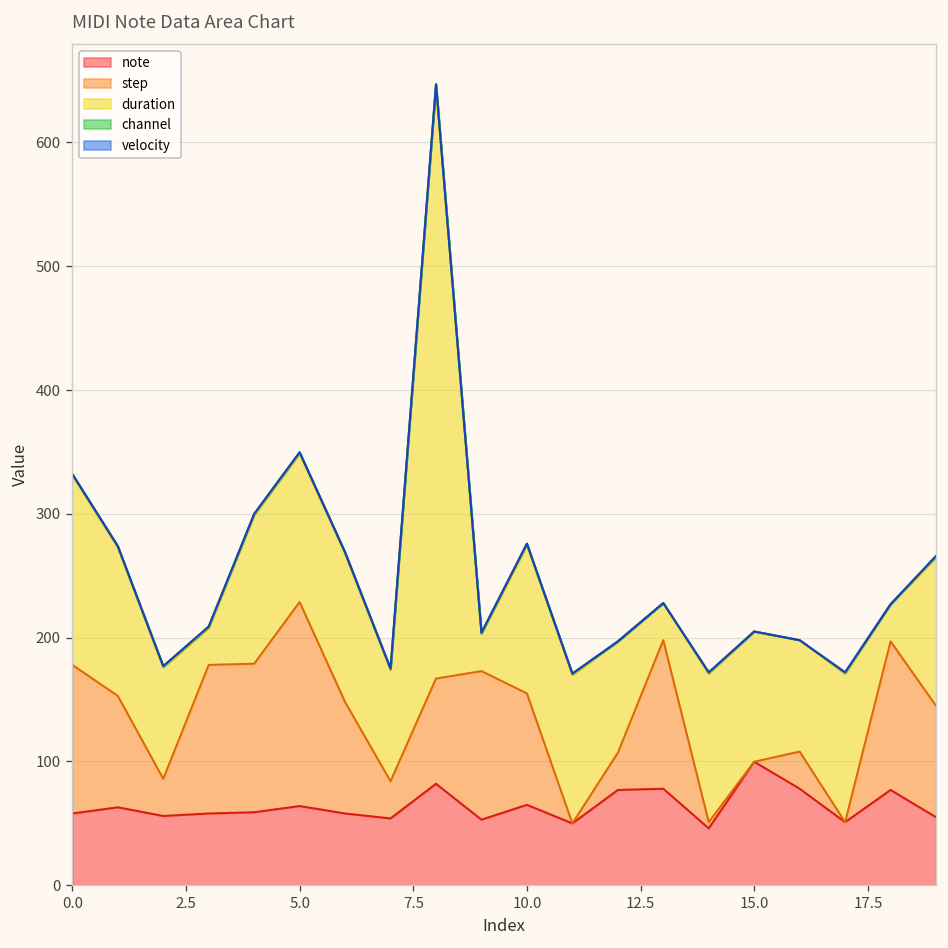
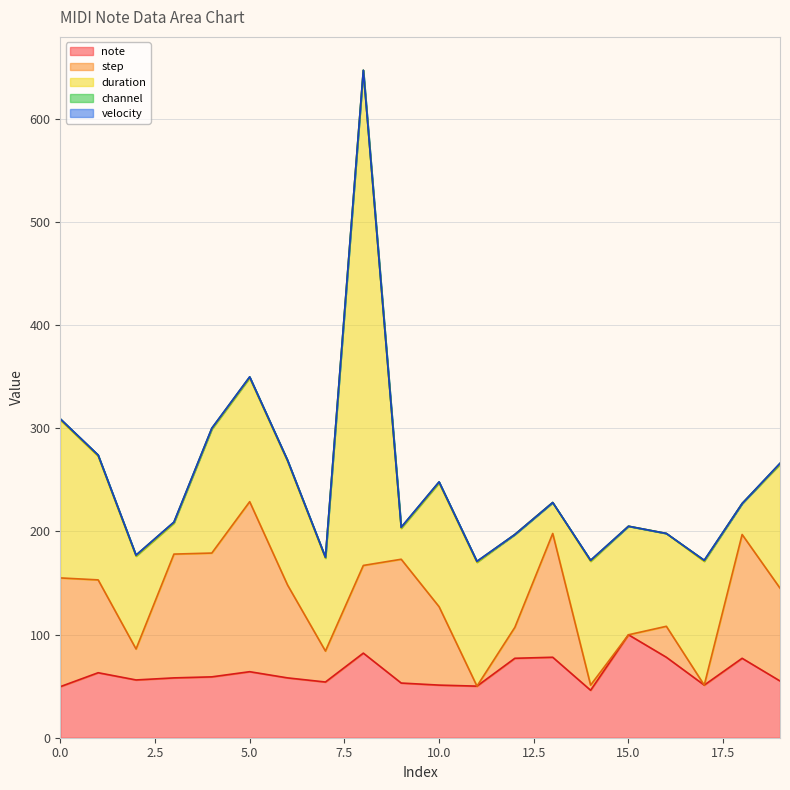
  {
    "note": {
-     "0.0": 58,
+     "0.0": 50,
      "5.0": 64,
-     "10.0": 65
+     "10.0": 51
    },
    "step": {
-     "0.0": 120,
+     "0.0": 105,
      "5.0": 165,
-     "10.0": 90
+     "10.0": 76
    }
  }
